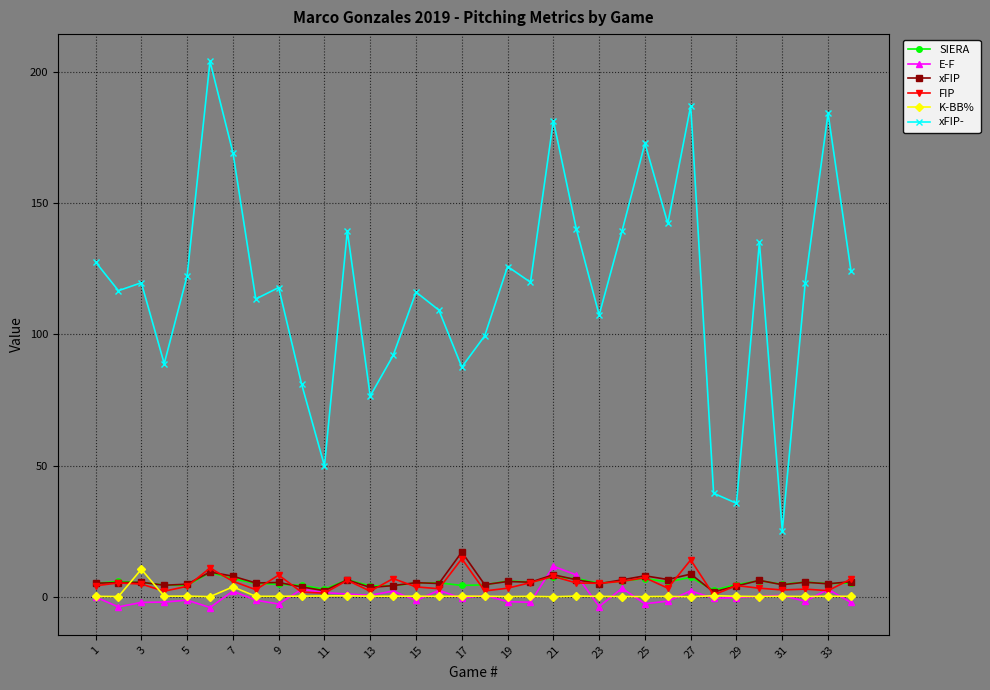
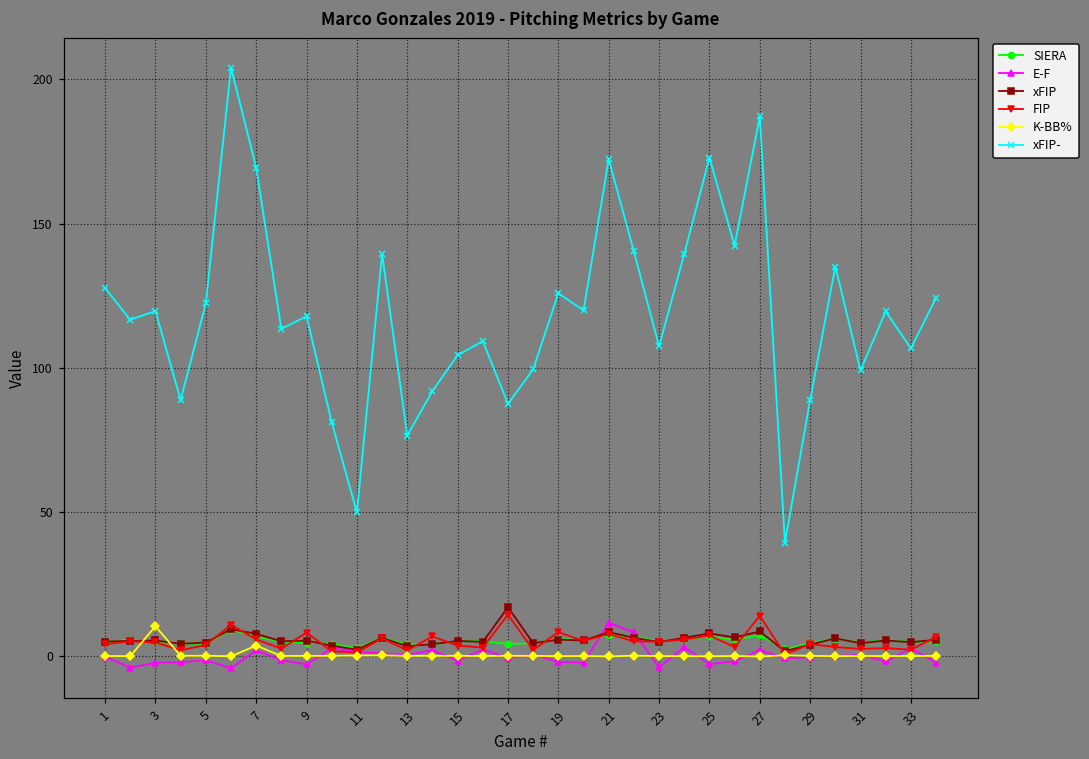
  {
    "SIERA": {
      "17": 4,
      "27": 7
    },
    "E-F": {
      "3": -2,
      "5": -1,
      "7": 2,
      "9": -3,
      "15": -1,
      "19": -2,
      "21": 12,
      "23": -4,
      "25": -3,
      "27": 2
    },
    "xFIP": {
      "17": 17,
      "27": 9
    },
    "FIP": {
      "7": 6,
      "9": 8,
      "13": 2,
      "15": 4,
      "17": 14,
-     "19": 3,
+     "19": 8,
      "27": 14,
      "31": 3
    },
    "K-BB%": {
      "3": 10,
      "5": 0,
      "7": 4,
      "9": 0,
      "11": 0,
      "15": 0,
      "19": 0,
      "21": 0,
      "23": 0,
      "25": 0,
      "27": 0,
      "33": 0
    },
    "xFIP-": {
      "1": 128,
      "3": 120,
      "5": 122,
      "7": 169,
      "9": 118,
      "11": 50,
      "13": 77,
-     "15": 116,
+     "15": 104,
      "17": 88,
      "19": 126,
-     "21": 181,
+     "21": 172,
      "23": 107,
      "25": 173,
      "27": 187,
-     "29": 36,
-     "31": 25,
-     "33": 184
+     "29": 89,
+     "31": 99,
+     "33": 107
    }
  }
